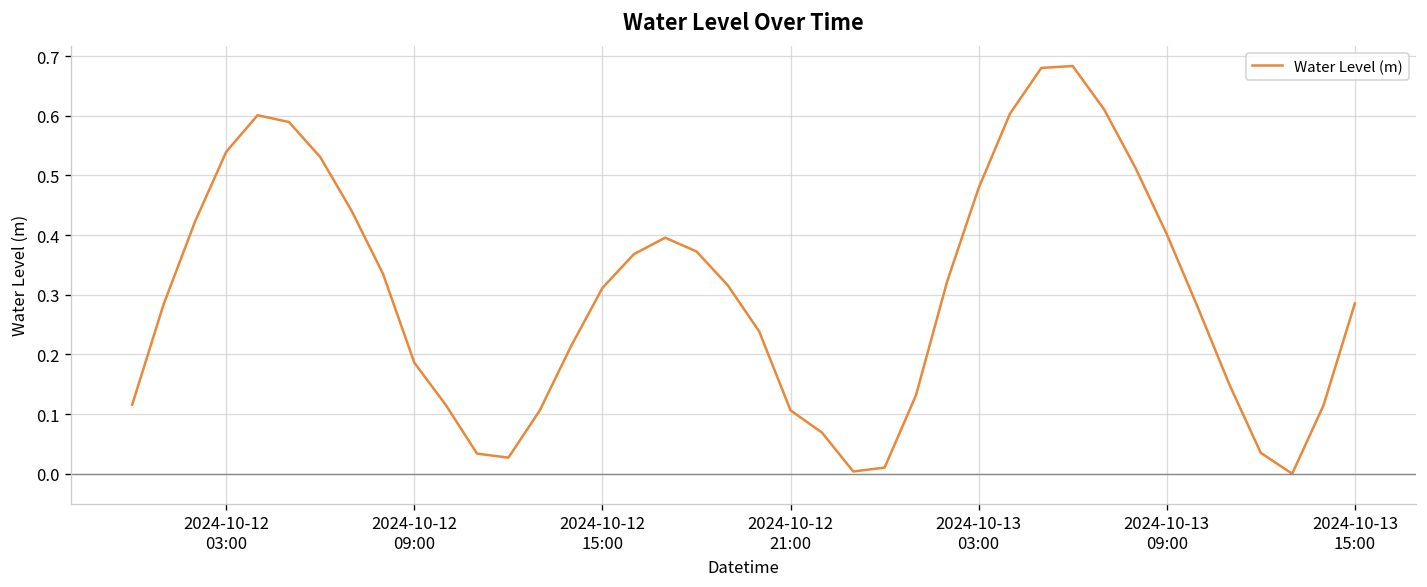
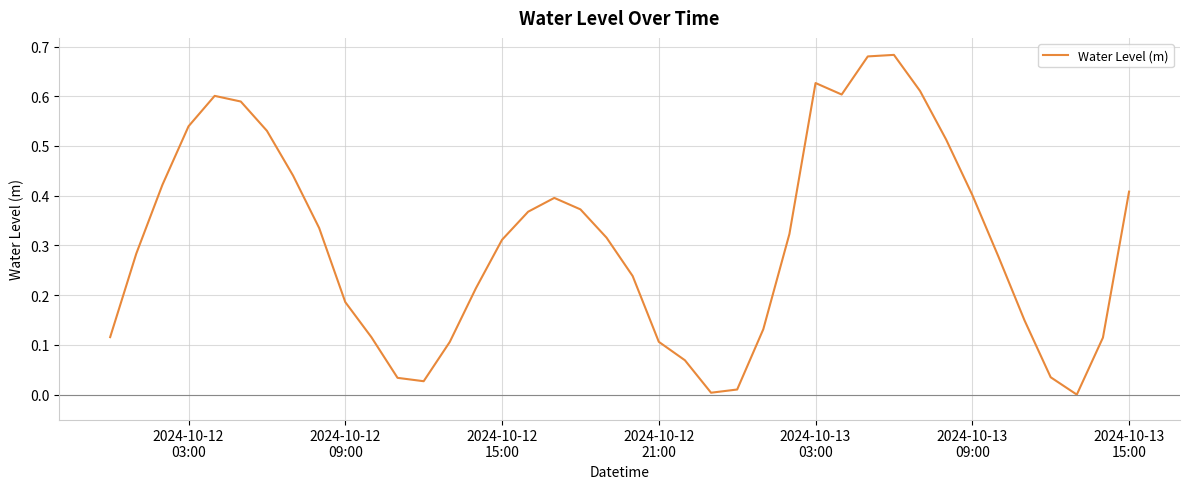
  {
    "2024-10-12 03:00": 0.54,
    "2024-10-12 09:00": 0.19,
    "2024-10-12 15:00": 0.31,
    "2024-10-12 21:00": 0.11,
-   "2024-10-13 03:00": 0.48,
+   "2024-10-13 03:00": 0.63,
    "2024-10-13 09:00": 0.40,
-   "2024-10-13 15:00": 0.29
+   "2024-10-13 15:00": 0.41
  }
